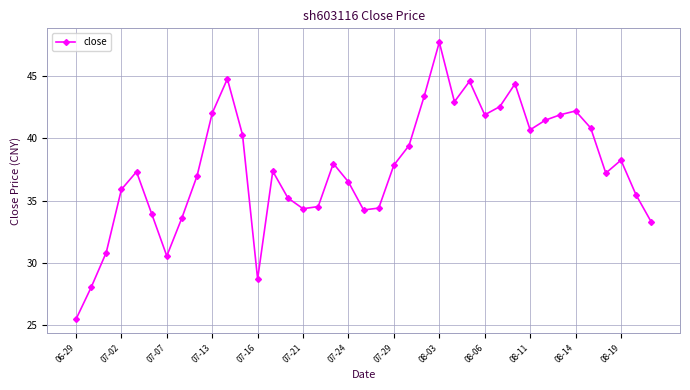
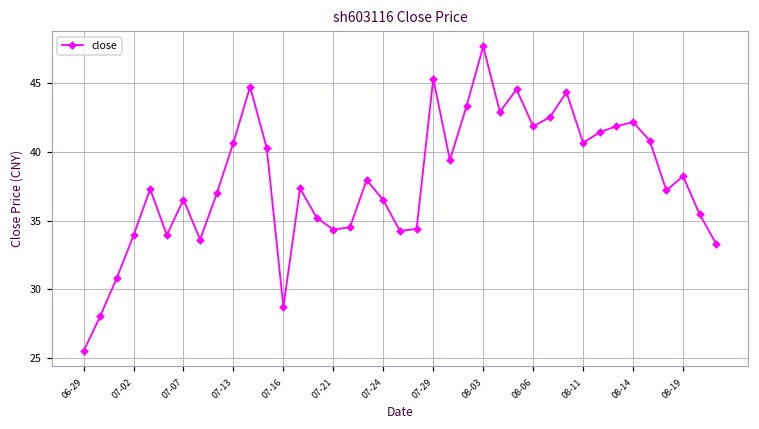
  {
    "06-29": 25.5,
-   "07-02": 35.9,
-   "07-07": 30.6,
-   "07-13": 42.0,
+   "07-02": 33.9,
+   "07-07": 36.5,
+   "07-13": 40.7,
    "07-16": 28.7,
    "07-21": 34.4,
    "07-24": 36.5,
-   "07-29": 37.8,
+   "07-29": 45.3,
    "08-03": 47.7,
    "08-06": 41.9,
    "08-11": 40.7,
    "08-14": 42.2,
    "08-19": 38.2
  }
